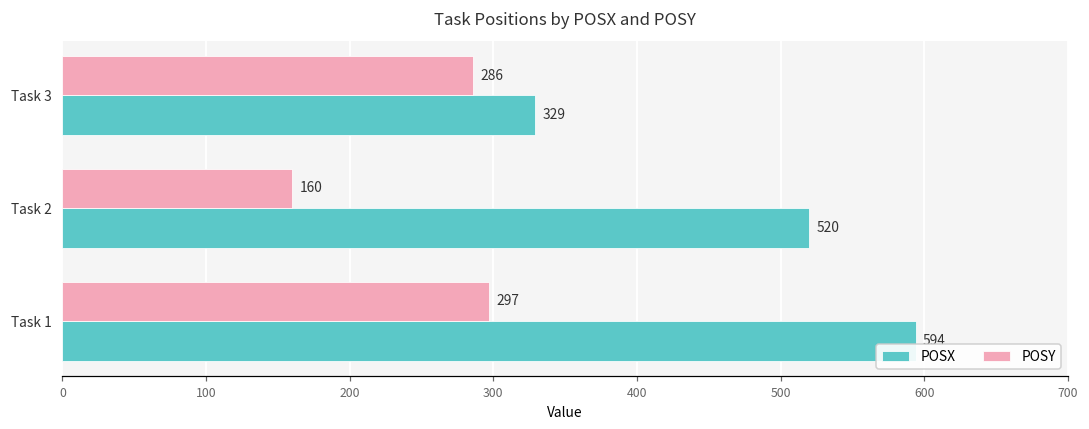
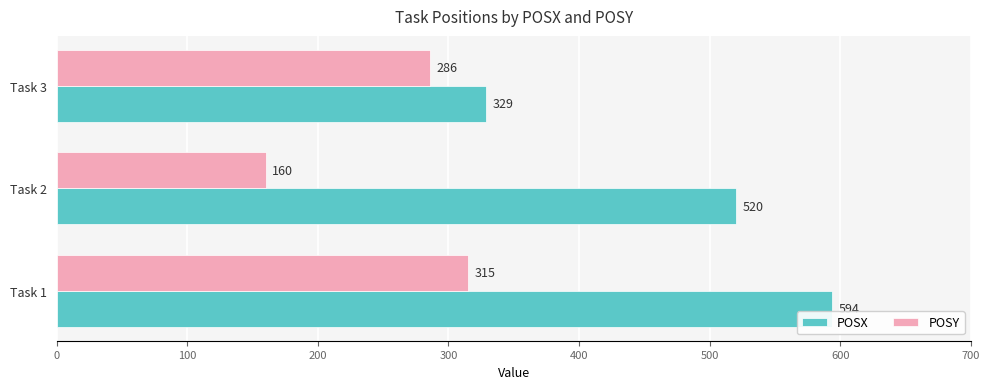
  {
    "POSX": {
      "Task 3": 329,
      "Task 2": 520
    },
    "POSY": {
      "Task 3": 286,
      "Task 2": 160,
-     "Task 1": 297
+     "Task 1": 315
    }
  }
